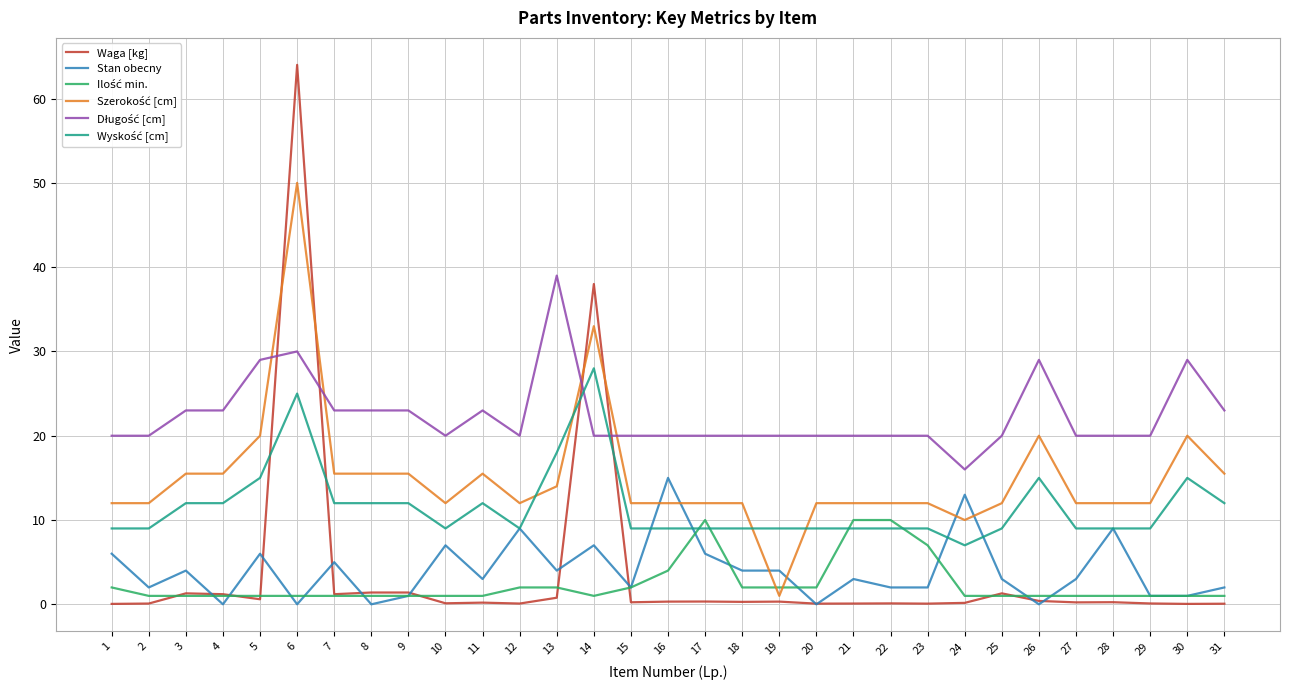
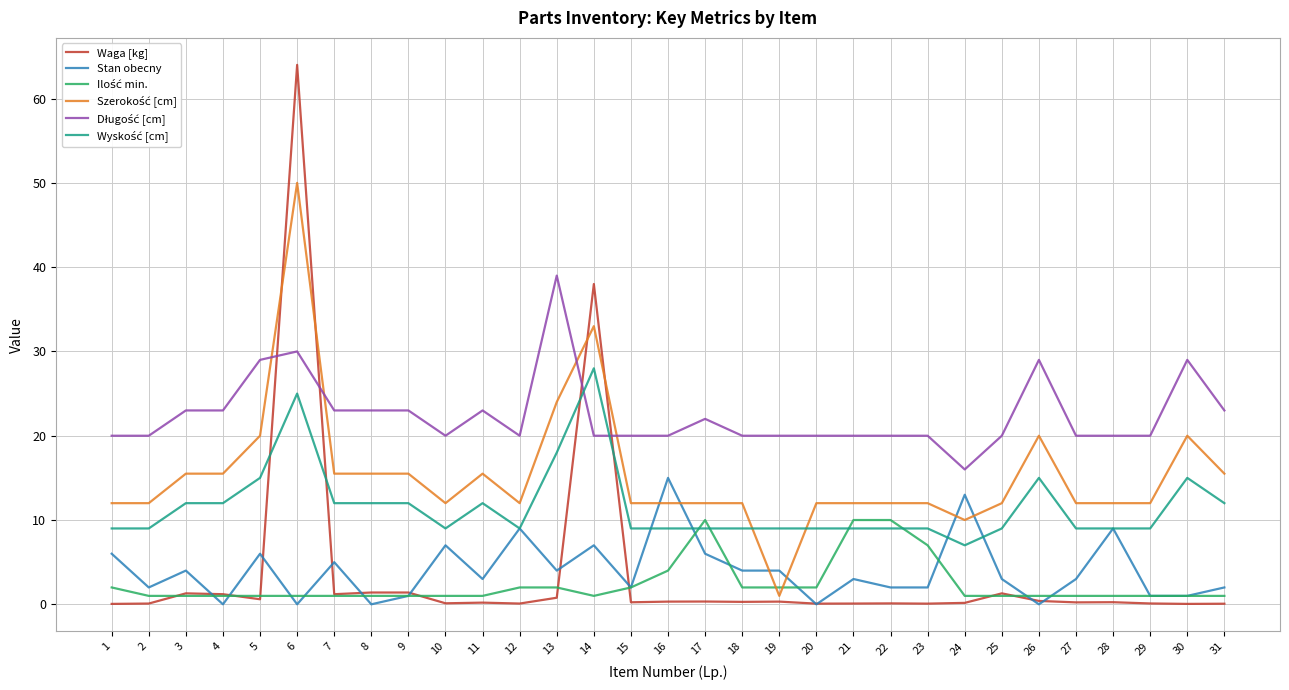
  {
    "Waga [kg]": {
      "1": 0,
      "2": 0,
      "5": 1,
      "6": 64,
      "8": 1,
      "9": 1,
      "10": 0,
      "11": 0,
      "12": 0,
      "13": 1,
      "14": 38,
      "15": 0,
      "16": 0,
      "17": 0,
      "18": 0,
      "19": 0,
      "21": 0,
      "22": 0,
      "23": 0,
      "24": 0,
      "26": 0,
      "27": 0,
      "28": 0,
      "29": 0,
      "30": 0,
      "31": 0
    },
    "Stan obecny": {
      "1": 6,
      "2": 2,
      "3": 4,
      "4": 0,
      "5": 6,
      "6": 0,
      "7": 5,
      "8": 0,
      "10": 7,
      "11": 3,
      "13": 4,
      "14": 7,
      "16": 15,
      "17": 6,
      "18": 4,
      "19": 4,
      "21": 3,
      "22": 2,
      "23": 2,
      "24": 13,
      "25": 3,
      "26": 0,
      "27": 3,
      "31": 2
    },
    "Szerokość [cm]": {
      "1": 12,
      "2": 12,
      "3": 16,
      "4": 16,
      "5": 20,
      "6": 50,
      "7": 16,
      "8": 16,
      "9": 16,
      "10": 12,
      "11": 16,
      "12": 12,
-     "13": 14,
+     "13": 24,
      "14": 33,
      "15": 12,
      "16": 12,
      "17": 12,
      "18": 12,
      "19": 1,
      "20": 12,
      "21": 12,
      "22": 12,
      "23": 12,
      "24": 10,
      "25": 12,
      "26": 20,
      "27": 12,
      "28": 12,
      "29": 12,
      "30": 20,
      "31": 16
    },
    "Długość [cm]": {
      "1": 20,
      "2": 20,
      "3": 23,
      "4": 23,
      "5": 29,
      "6": 30,
      "7": 23,
      "8": 23,
      "9": 23,
      "10": 20,
      "11": 23,
      "12": 20,
      "13": 39,
      "14": 20,
      "15": 20,
      "16": 20,
-     "17": 20,
+     "17": 22,
      "18": 20,
      "19": 20,
      "20": 20,
      "21": 20,
      "22": 20,
      "23": 20,
      "24": 16,
      "25": 20,
      "26": 29,
      "27": 20,
      "28": 20,
      "29": 20,
      "30": 29,
      "31": 23
    }
  }
